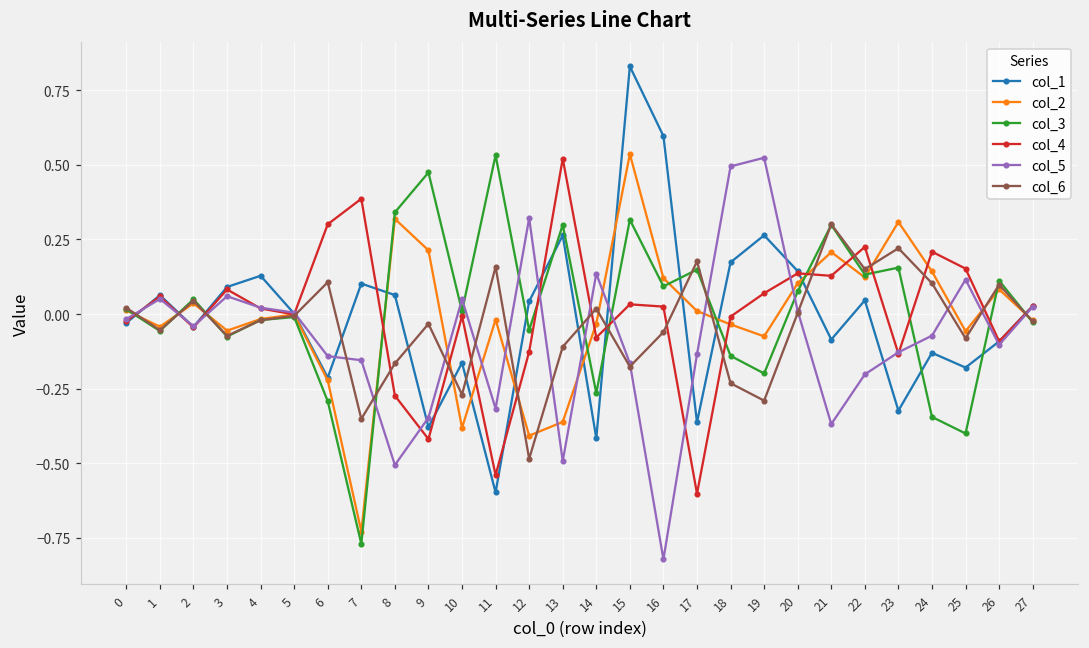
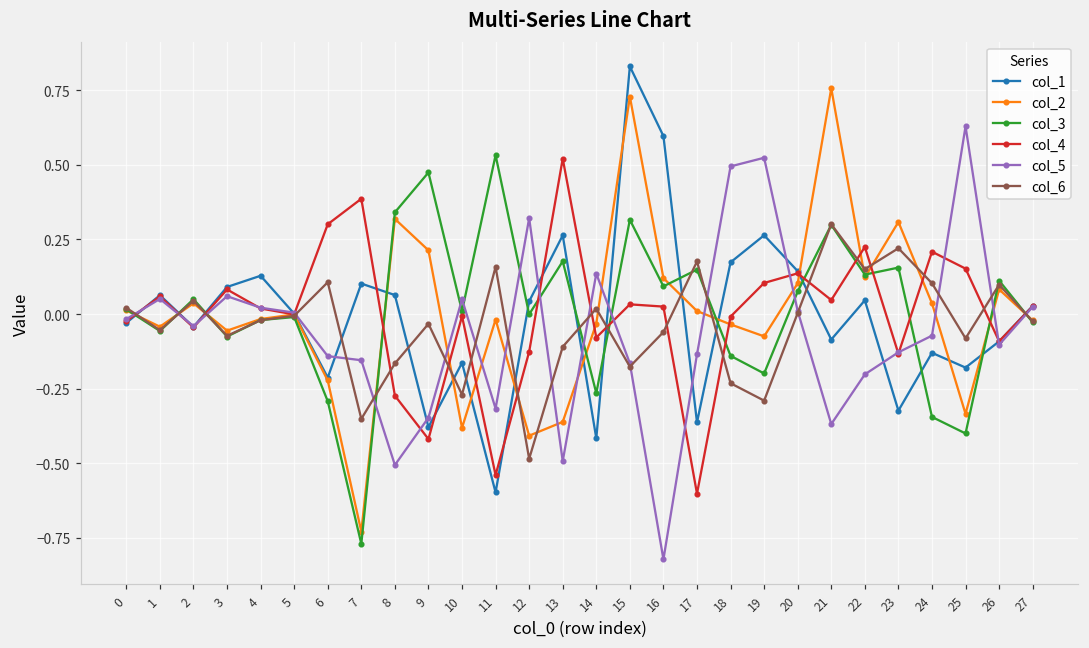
  {
    "col_1": {
      "4": 0.13,
      "6": -0.21,
      "7": 0.10,
      "8": 0.06,
      "9": -0.38,
      "10": -0.16,
      "11": -0.60,
      "12": 0.04,
      "13": 0.26,
      "14": -0.42,
      "15": 0.83,
      "16": 0.60,
      "17": -0.36,
      "18": 0.17,
      "19": 0.26,
      "21": -0.09,
      "22": 0.05,
      "23": -0.32,
      "24": -0.13,
      "25": -0.18
    },
    "col_2": {
      "1": -0.04,
      "3": -0.06,
      "6": -0.22,
      "7": -0.73,
      "8": 0.32,
      "9": 0.21,
      "10": -0.38,
      "11": -0.02,
      "12": -0.41,
      "13": -0.36,
      "14": -0.03,
-     "15": 0.54,
+     "15": 0.73,
      "16": 0.12,
      "17": 0.01,
      "18": -0.03,
      "19": -0.07,
      "20": 0.10,
-     "21": 0.21,
+     "21": 0.76,
      "23": 0.31,
-     "24": 0.14,
-     "25": -0.06,
+     "24": 0.04,
+     "25": -0.33,
      "26": 0.08
    },
    "col_3": {
      "6": -0.29,
      "7": -0.77,
      "8": 0.34,
      "9": 0.47,
      "10": 0.01,
      "11": 0.53,
-     "12": -0.05,
-     "13": 0.30,
+     "12": 0.00,
+     "13": 0.18,
      "14": -0.26,
      "15": 0.32,
      "16": 0.09,
      "17": 0.15,
      "18": -0.14,
      "19": -0.20,
      "20": 0.08,
      "23": 0.16,
      "24": -0.34,
      "25": -0.40,
      "26": 0.11
    },
    "col_4": {
      "6": 0.30,
      "7": 0.39,
      "8": -0.27,
      "9": -0.42,
      "10": -0.01,
      "11": -0.54,
      "12": -0.13,
      "13": 0.52,
      "14": -0.08,
      "15": 0.03,
      "16": 0.03,
      "17": -0.60,
      "18": -0.01,
-     "19": 0.07,
-     "21": 0.13,
+     "19": 0.10,
+     "21": 0.05,
      "22": 0.23,
      "24": 0.21,
      "25": 0.15
    },
    "col_5": {
      "3": 0.06,
      "6": -0.14,
      "7": -0.15,
      "8": -0.51,
      "9": -0.35,
      "10": 0.05,
      "11": -0.32,
      "12": 0.32,
      "13": -0.49,
      "14": 0.14,
      "15": -0.16,
      "16": -0.82,
      "17": -0.14,
      "18": 0.49,
      "19": 0.52,
      "21": -0.37,
      "22": -0.20,
      "24": -0.07,
-     "25": 0.12,
+     "25": 0.63,
      "26": -0.10
    },
    "col_6": {
      "6": 0.11,
      "7": -0.35,
      "8": -0.17,
      "9": -0.03,
      "10": -0.27,
      "11": 0.16,
      "12": -0.48,
      "13": -0.11,
      "14": 0.02,
      "15": -0.18,
      "16": -0.06,
      "17": 0.18,
      "18": -0.23,
      "19": -0.29,
      "22": 0.15,
      "23": 0.22,
      "24": 0.10,
      "25": -0.08,
      "26": 0.10
    }
  }
